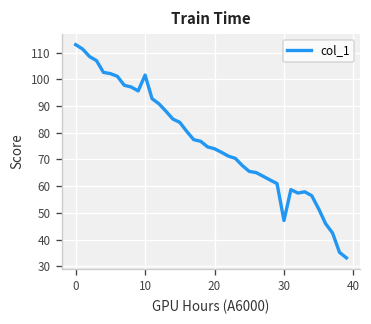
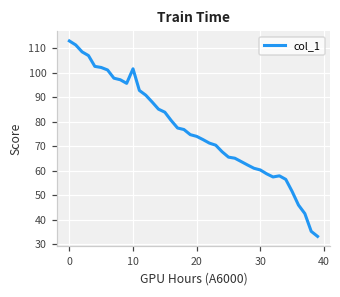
  {
    "0": 113,
    "10": 102,
    "20": 74,
-   "30": 47
+   "30": 60
  }
